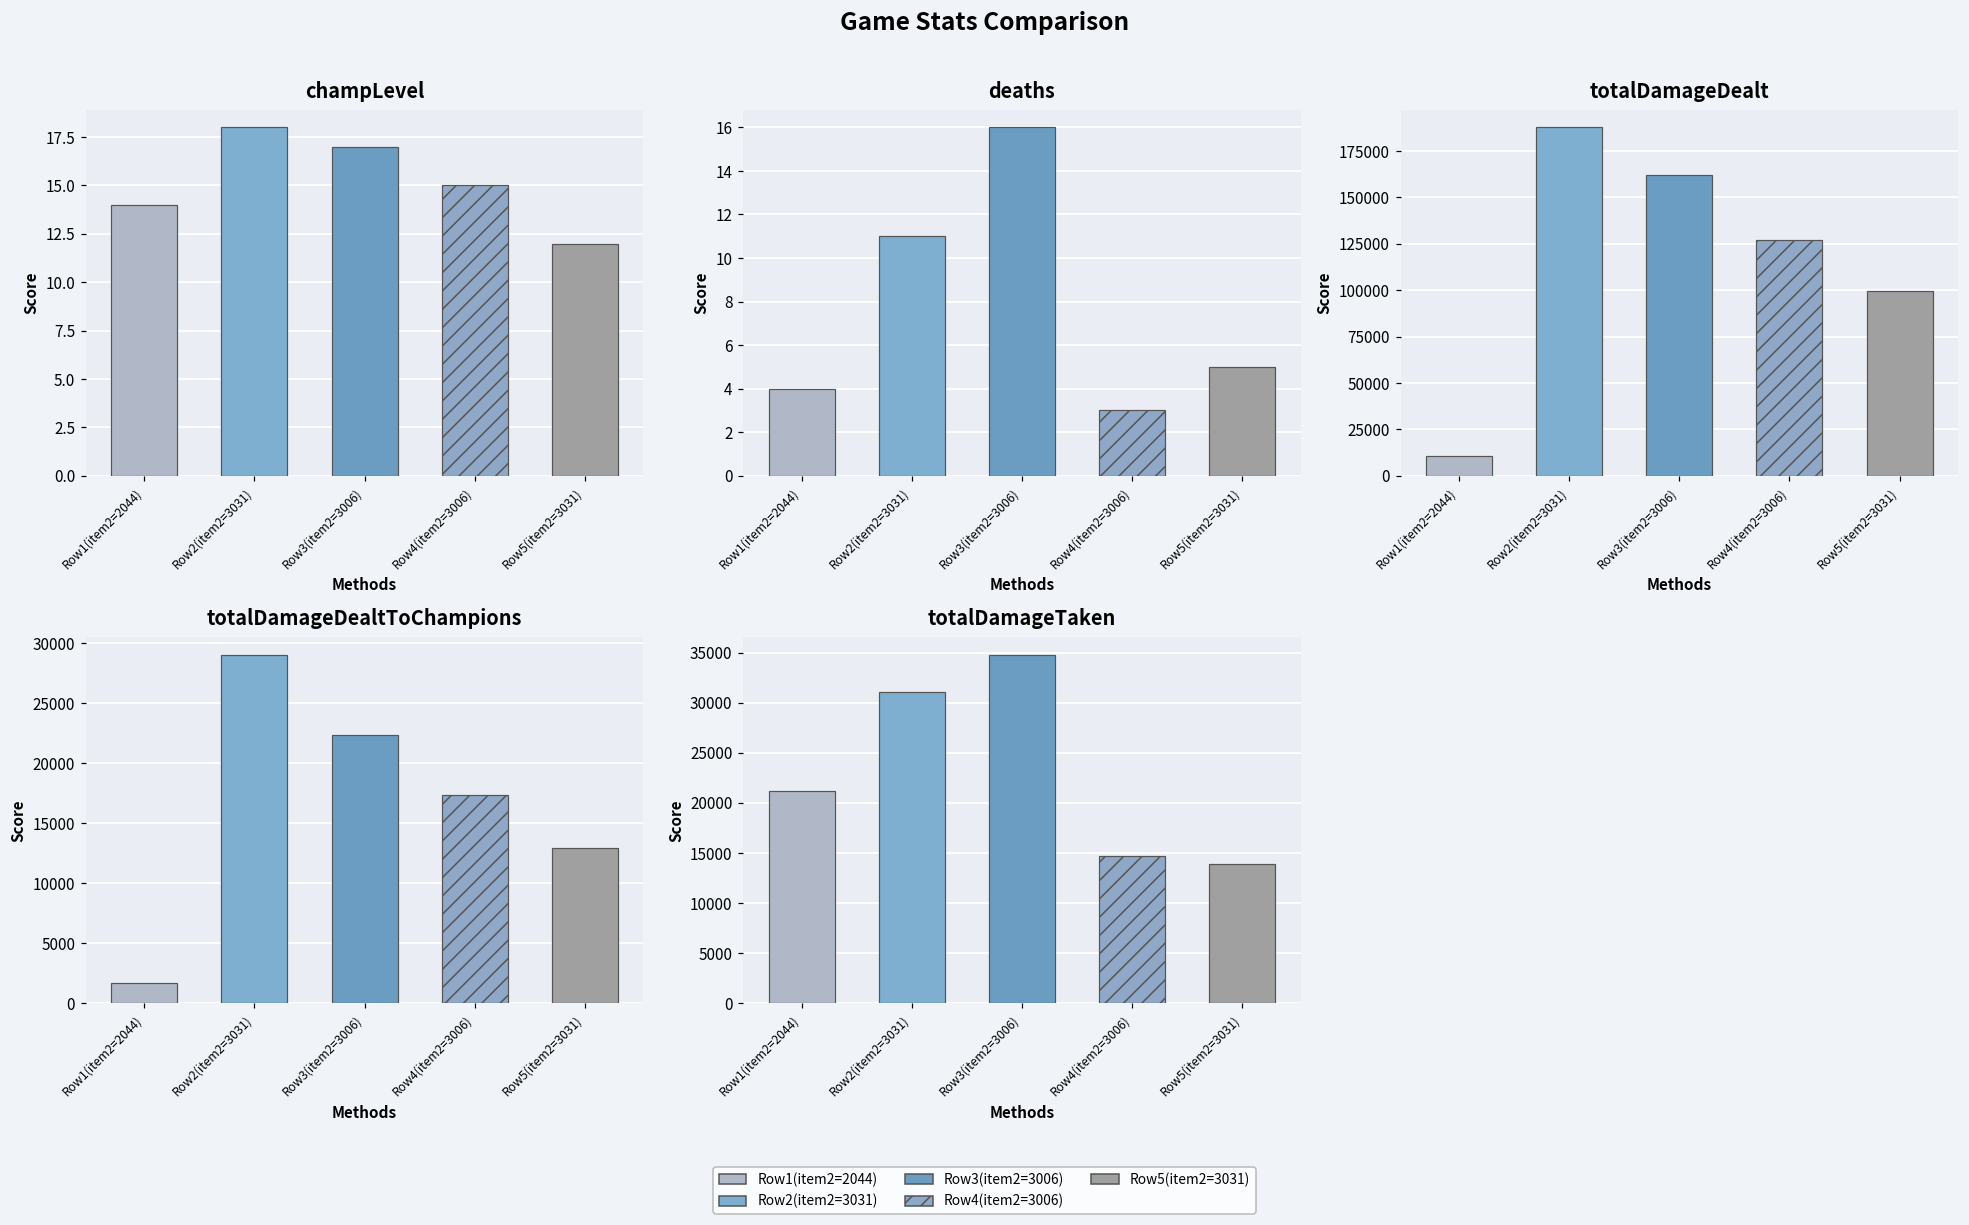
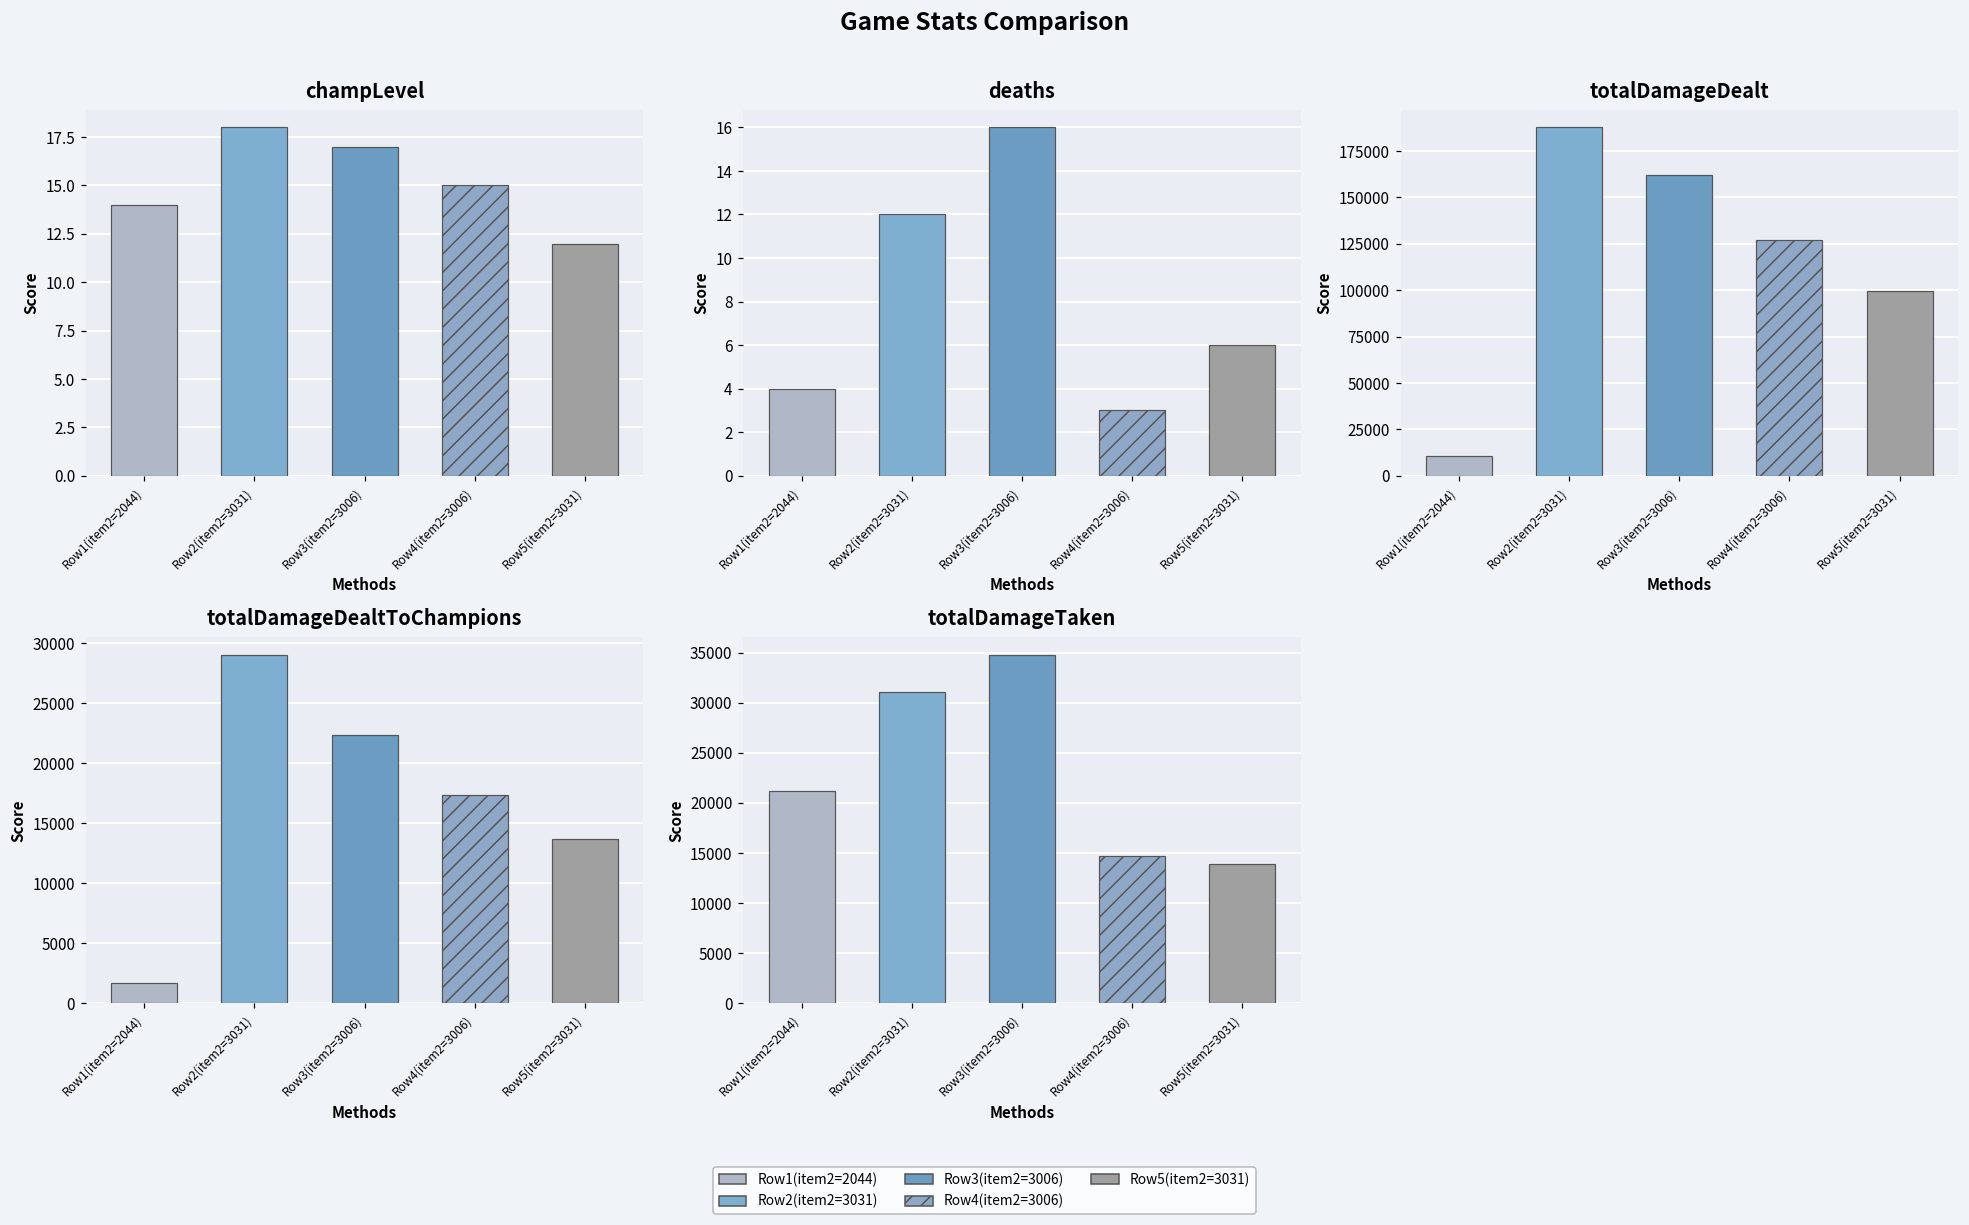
  {
    "champLevel": {
      "Row1(item2=2044)": 14.0,
      "Row2(item2=3031)": 18.0,
      "Row3(item2=3006)": 17.0,
      "Row4(item2=3006)": 15.0,
      "Row5(item2=3031)": 12.0
    },
    "deaths": {
      "Row1(item2=2044)": 4,
-     "Row2(item2=3031)": 11,
+     "Row2(item2=3031)": 12,
      "Row3(item2=3006)": 16,
      "Row4(item2=3006)": 3,
-     "Row5(item2=3031)": 5
+     "Row5(item2=3031)": 6
    },
    "totalDamageDealt": {
      "Row1(item2=2044)": 10000,
      "Row2(item2=3031)": 188000,
      "Row3(item2=3006)": 162000,
      "Row4(item2=3006)": 127000,
      "Row5(item2=3031)": 99000
    },
    "totalDamageDealtToChampions": {
      "Row1(item2=2044)": 1600,
      "Row2(item2=3031)": 29000,
      "Row3(item2=3006)": 22300,
      "Row4(item2=3006)": 17300,
-     "Row5(item2=3031)": 12900
+     "Row5(item2=3031)": 13700
    },
    "totalDamageTaken": {
      "Row1(item2=2044)": 21000,
      "Row2(item2=3031)": 31000,
      "Row3(item2=3006)": 35000,
      "Row4(item2=3006)": 15000,
      "Row5(item2=3031)": 14000
    }
  }
